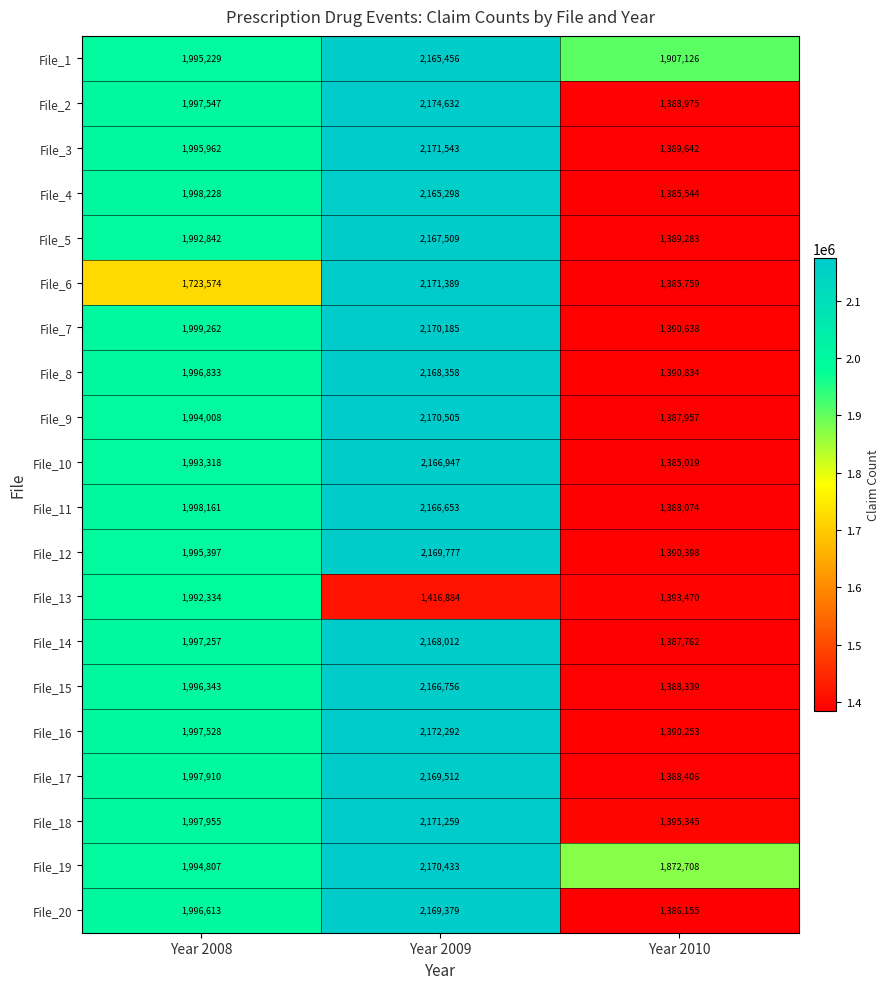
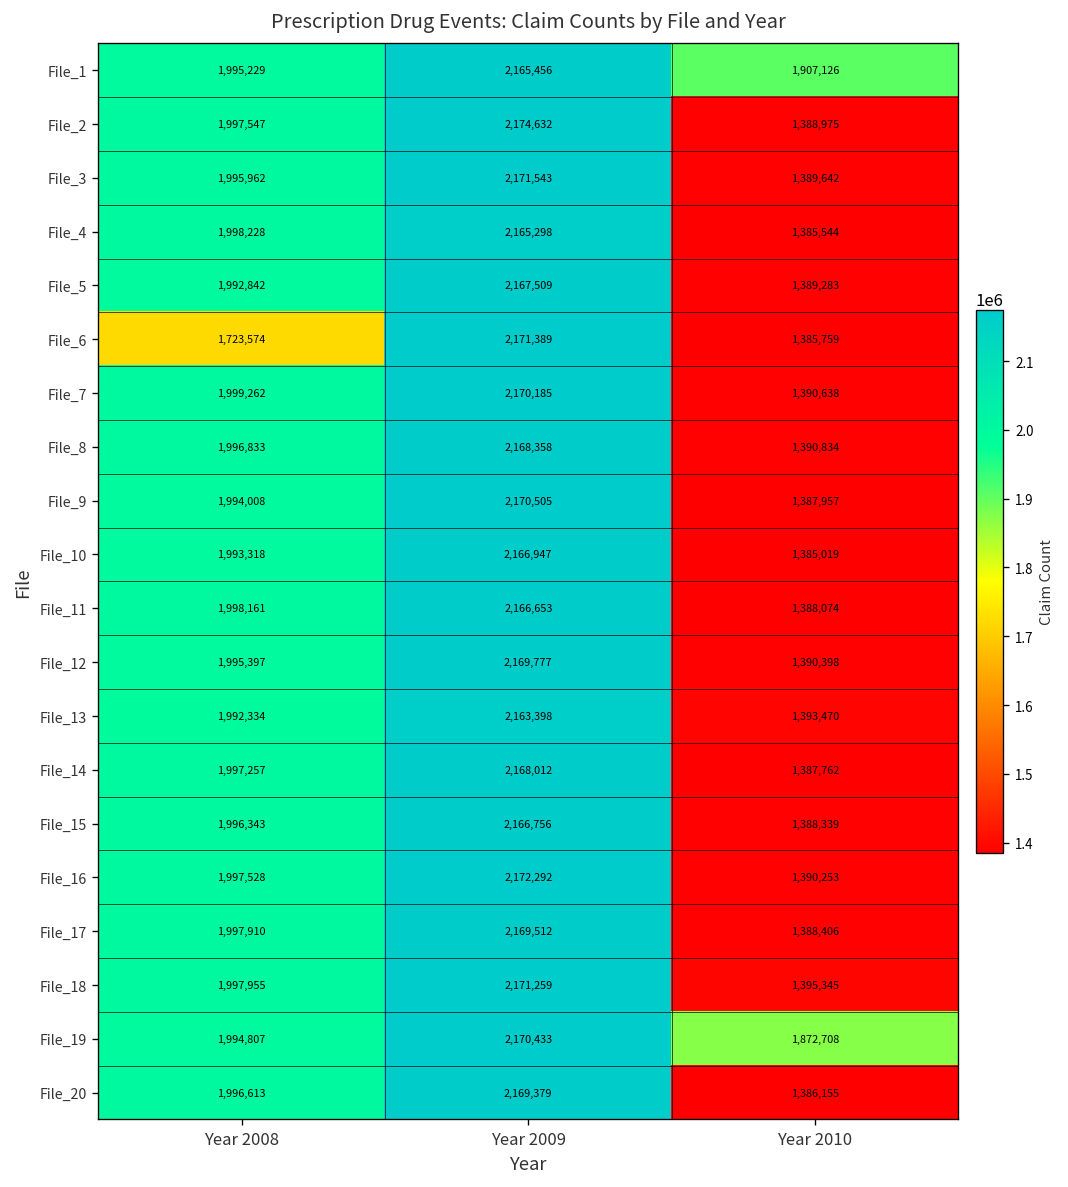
  {
    "File_1": {
      "Year 2008": "1,995,229",
      "Year 2009": "2,165,456",
      "Year 2010": "1,907,126"
    },
    "File_2": {
      "Year 2008": "1,997,547",
      "Year 2009": "2,174,632",
      "Year 2010": "1,388,975"
    },
    "File_3": {
      "Year 2008": "1,995,962",
      "Year 2009": "2,171,543",
      "Year 2010": "1,389,642"
    },
    "File_4": {
      "Year 2008": "1,998,228",
      "Year 2009": "2,165,298",
      "Year 2010": "1,385,544"
    },
    "File_5": {
      "Year 2008": "1,992,842",
      "Year 2009": "2,167,509",
      "Year 2010": "1,389,283"
    },
    "File_6": {
      "Year 2008": "1,723,574",
      "Year 2009": "2,171,389",
      "Year 2010": "1,385,759"
    },
    "File_7": {
      "Year 2008": "1,999,262",
      "Year 2009": "2,170,185",
      "Year 2010": "1,390,638"
    },
    "File_8": {
      "Year 2008": "1,996,833",
      "Year 2009": "2,168,358",
      "Year 2010": "1,390,834"
    },
    "File_9": {
      "Year 2008": "1,994,008",
      "Year 2009": "2,170,505",
      "Year 2010": "1,387,957"
    },
    "File_10": {
      "Year 2008": "1,993,318",
      "Year 2009": "2,166,947",
      "Year 2010": "1,385,019"
    },
    "File_11": {
      "Year 2008": "1,998,161",
      "Year 2009": "2,166,653",
      "Year 2010": "1,388,074"
    },
    "File_12": {
      "Year 2008": "1,995,397",
      "Year 2009": "2,169,777",
      "Year 2010": "1,390,398"
    },
    "File_13": {
      "Year 2008": "1,992,334",
-     "Year 2009": "1,416,884",
+     "Year 2009": "2,163,398",
      "Year 2010": "1,393,470"
    },
    "File_14": {
      "Year 2008": "1,997,257",
      "Year 2009": "2,168,012",
      "Year 2010": "1,387,762"
    },
    "File_15": {
      "Year 2008": "1,996,343",
      "Year 2009": "2,166,756",
      "Year 2010": "1,388,339"
    },
    "File_16": {
      "Year 2008": "1,997,528",
      "Year 2009": "2,172,292",
      "Year 2010": "1,390,253"
    },
    "File_17": {
      "Year 2008": "1,997,910",
      "Year 2009": "2,169,512",
      "Year 2010": "1,388,406"
    },
    "File_18": {
      "Year 2008": "1,997,955",
      "Year 2009": "2,171,259",
      "Year 2010": "1,395,345"
    },
    "File_19": {
      "Year 2008": "1,994,807",
      "Year 2009": "2,170,433",
      "Year 2010": "1,872,708"
    },
    "File_20": {
      "Year 2008": "1,996,613",
      "Year 2009": "2,169,379",
      "Year 2010": "1,386,155"
    }
  }
